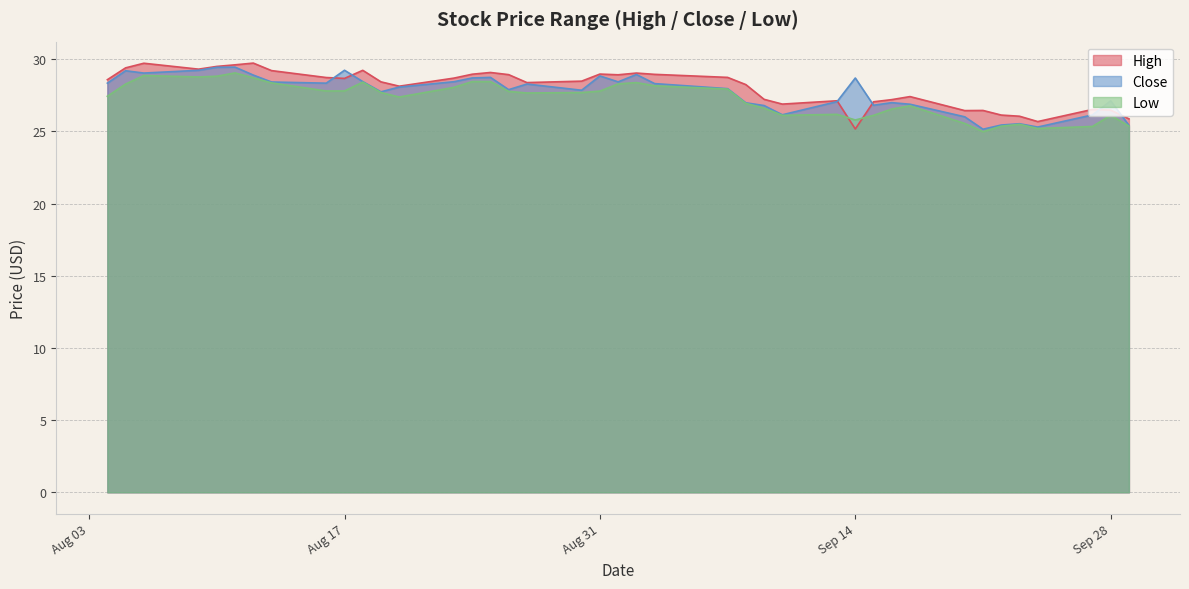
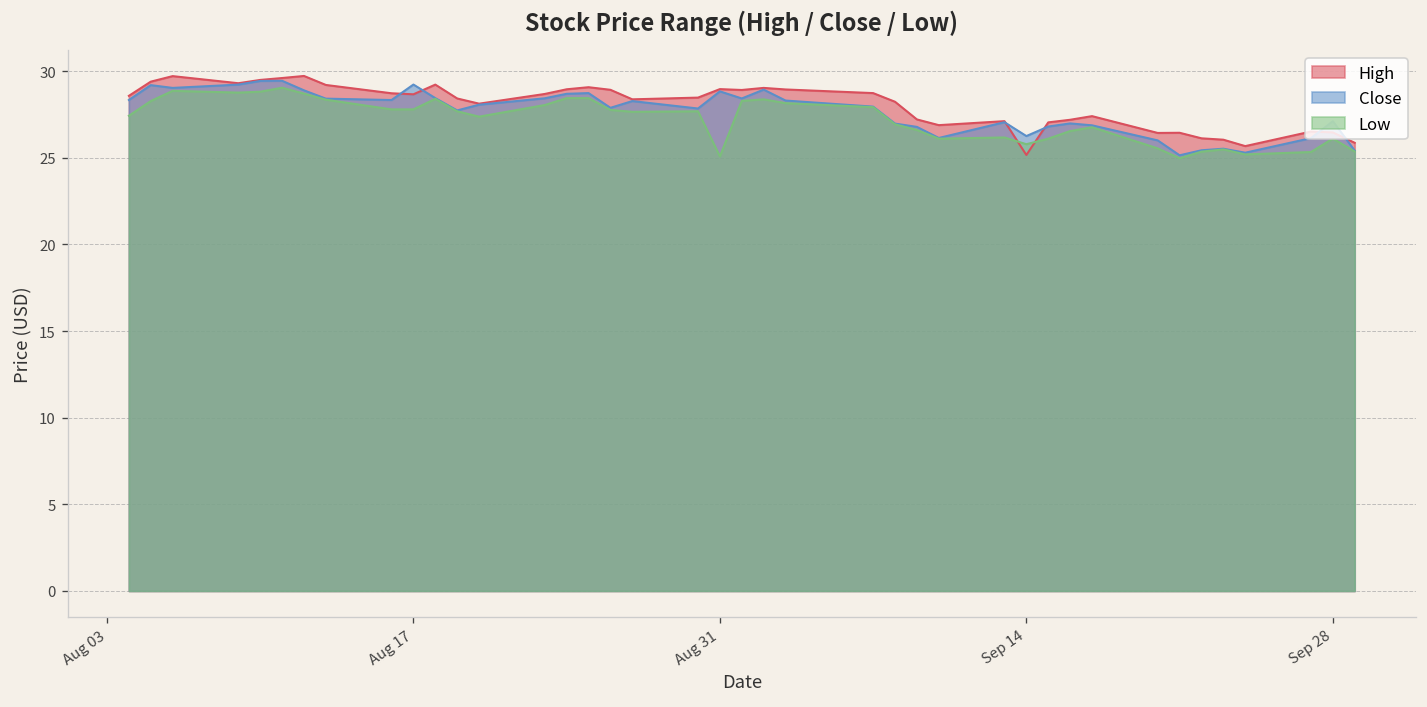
  {
    "High": {
      "Aug 17": 28.7,
      "Sep 14": 25.2
    },
    "Close": {
      "Aug 17": 29.2,
-     "Sep 14": 28.7
+     "Sep 14": 26.3
    },
    "Low": {
      "Aug 17": 27.8,
-     "Aug 31": 27.8,
+     "Aug 31": 25.1,
      "Sep 14": 25.8
    }
  }
